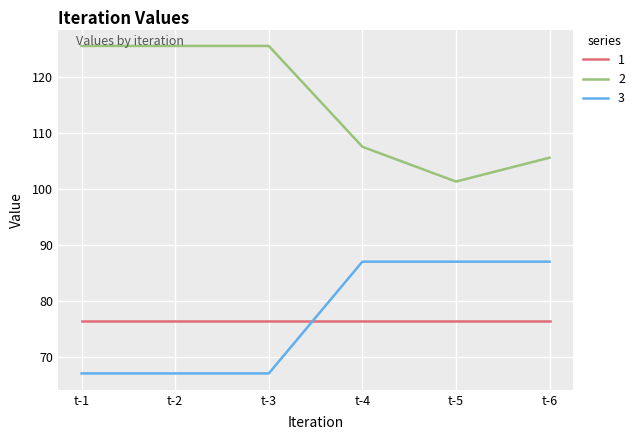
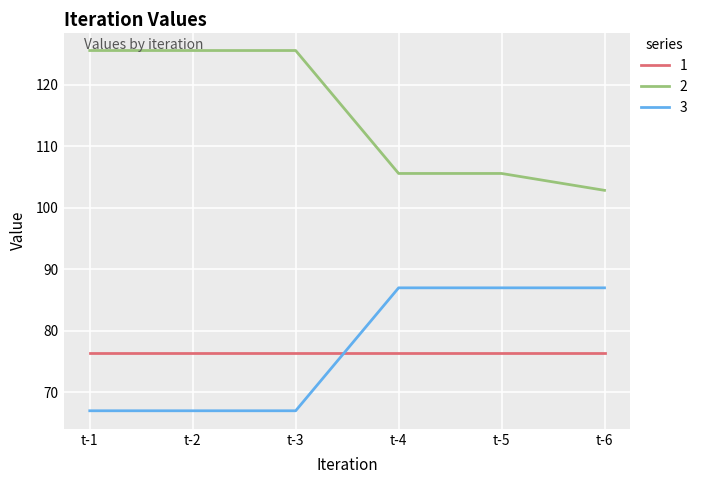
  {
    "1": {
      "t-1": 76,
      "t-2": 76,
      "t-3": 76,
      "t-4": 76,
      "t-5": 76,
      "t-6": 76
    },
    "2": {
      "t-1": 126,
      "t-2": 126,
      "t-3": 126,
-     "t-4": 108,
-     "t-5": 101,
-     "t-6": 106
+     "t-4": 106,
+     "t-5": 106,
+     "t-6": 103
    },
    "3": {
      "t-1": 67,
      "t-2": 67,
      "t-3": 67,
      "t-4": 87,
      "t-5": 87,
      "t-6": 87
    }
  }
